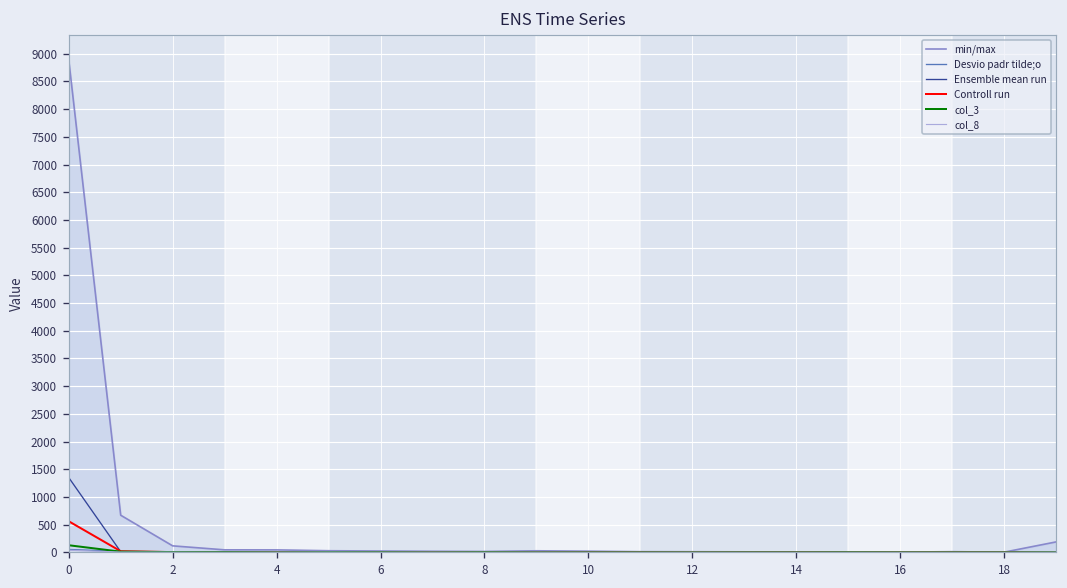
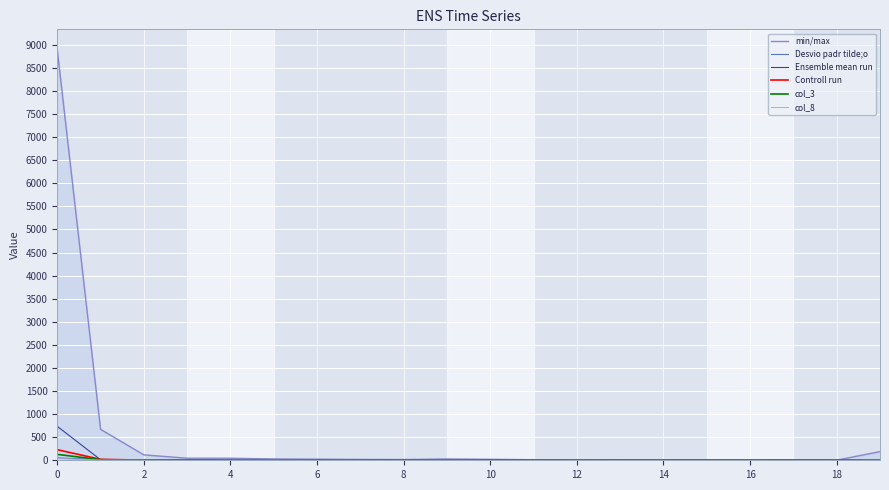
  {
    "Ensemble mean run": {
-     "0": 1400
+     "0": 700
    },
    "Controll run": {
-     "0": 600
+     "0": 200
    },
    "col_3": {
      "0": 100
    }
  }
